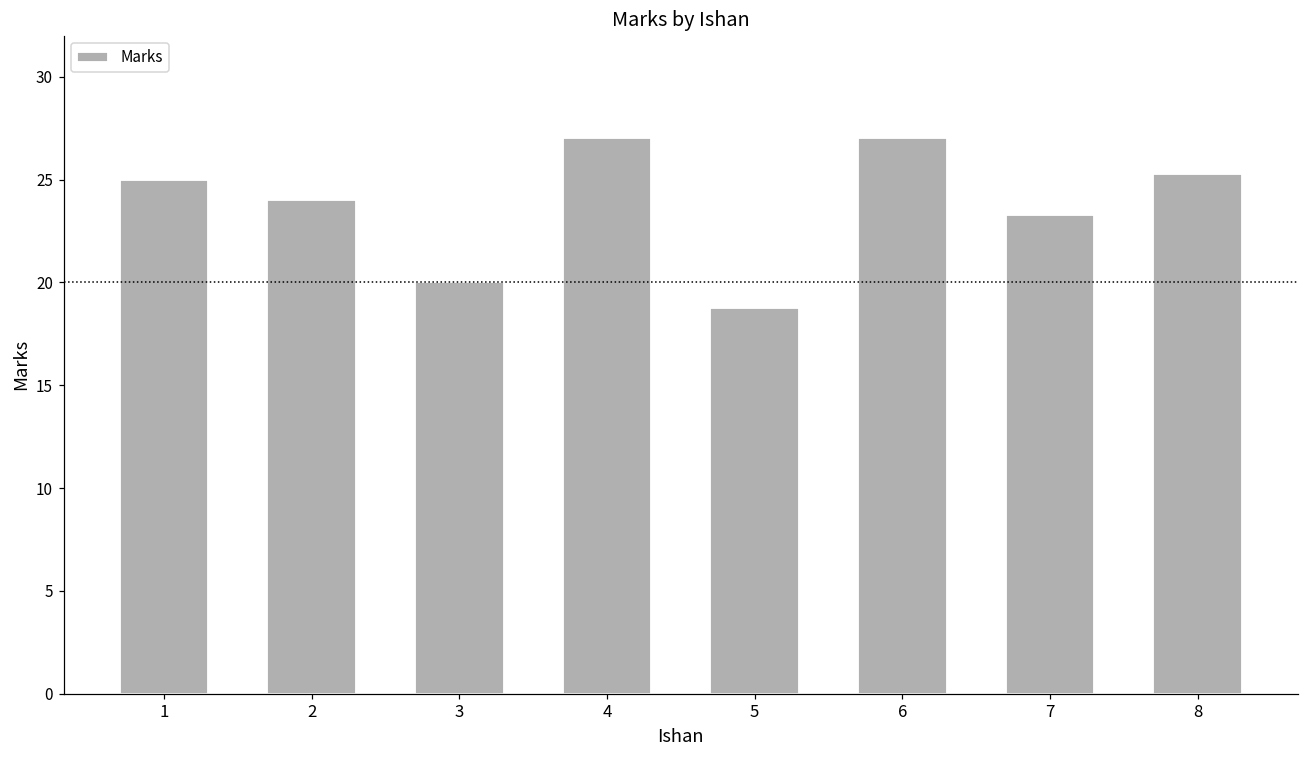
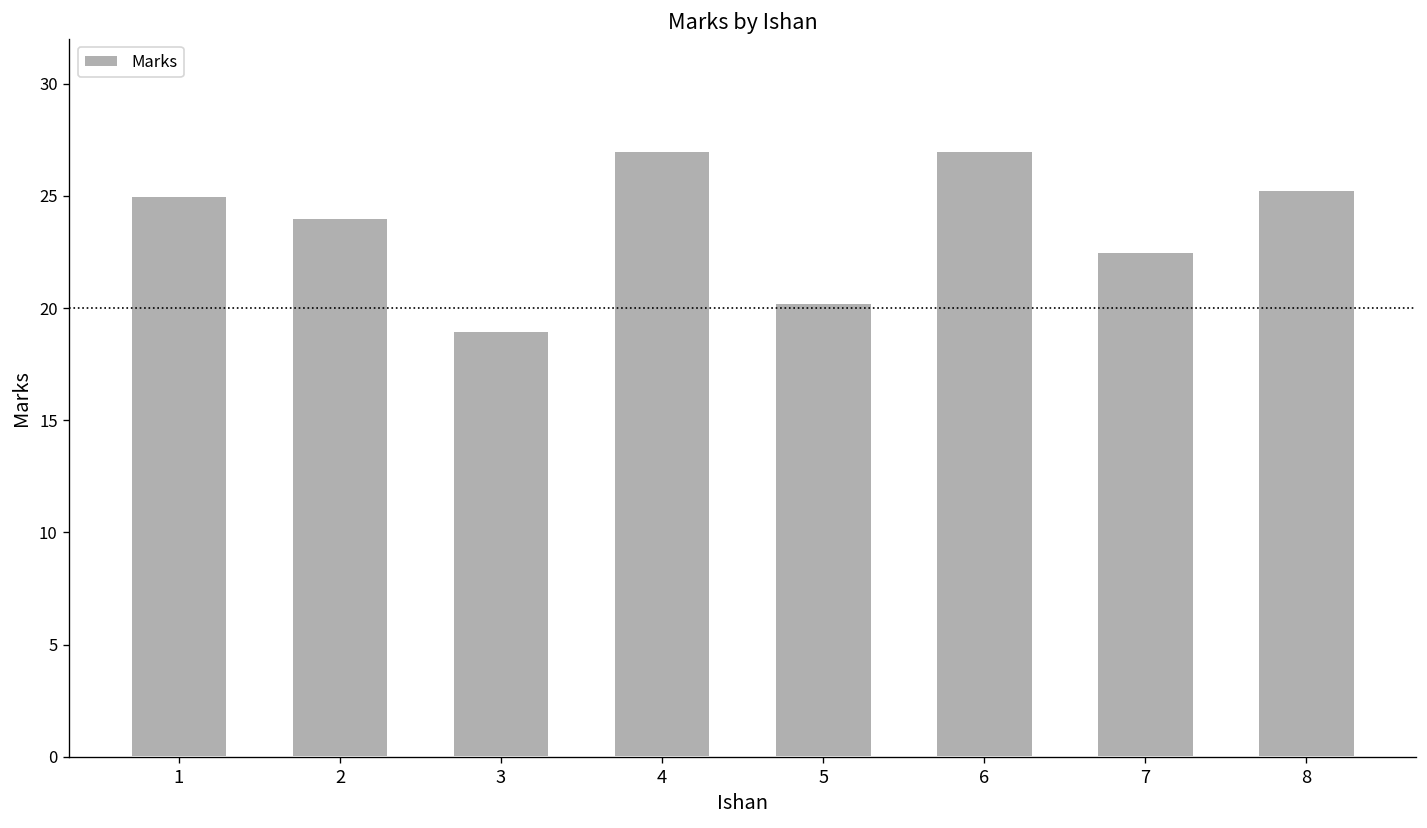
  {
    "1": 25.0,
    "2": 24.0,
-   "3": 20,
+   "3": 19,
    "4": 27.0,
-   "5": 18.8,
+   "5": 20.2,
    "6": 27.0,
-   "7": 23.3,
+   "7": 22.5,
    "8": 25.3
  }
